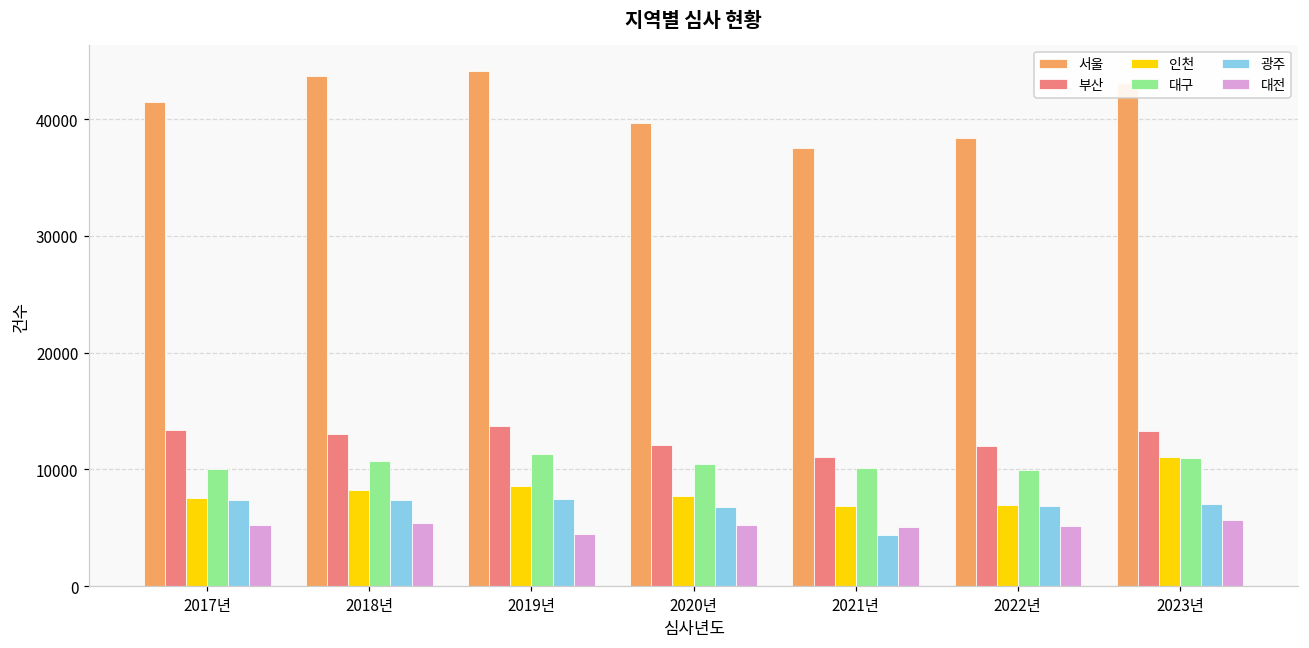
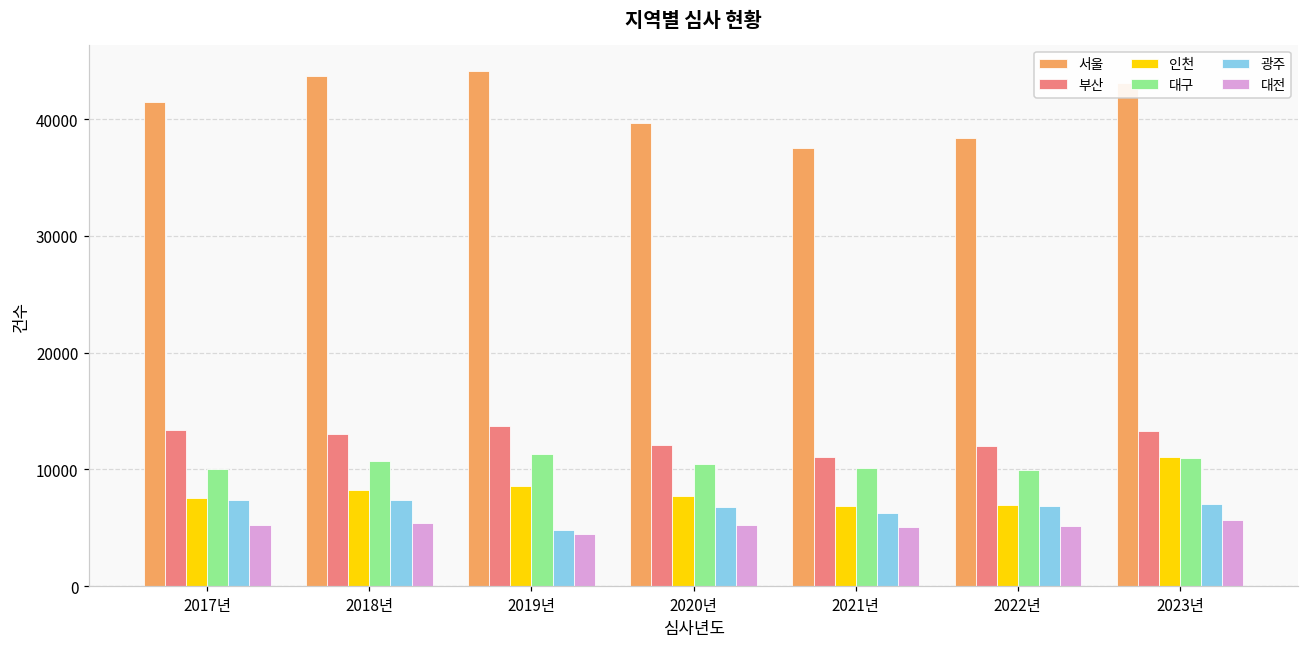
  {
    "인천": {
      "2017년": 7500,
      "2018년": 8300,
      "2019년": 8600,
      "2020년": 7800,
      "2021년": 6900,
      "2022년": 7000,
      "2023년": 11000
    },
    "대구": {
      "2017년": 10000,
      "2018년": 10800,
      "2019년": 11300,
      "2020년": 10400,
      "2021년": 10100,
      "2022년": 10000,
      "2023년": 11000
    },
    "광주": {
      "2017년": 7400,
      "2018년": 7400,
-     "2019년": 7400,
+     "2019년": 4800,
      "2020년": 6700,
-     "2021년": 4400,
+     "2021년": 6200,
      "2022년": 6900,
      "2023년": 7100
    },
    "대전": {
      "2017년": 5300,
      "2018년": 5400,
      "2019년": 4500,
      "2020년": 5200,
      "2021년": 5000,
      "2022년": 5100,
      "2023년": 5600
    }
  }
